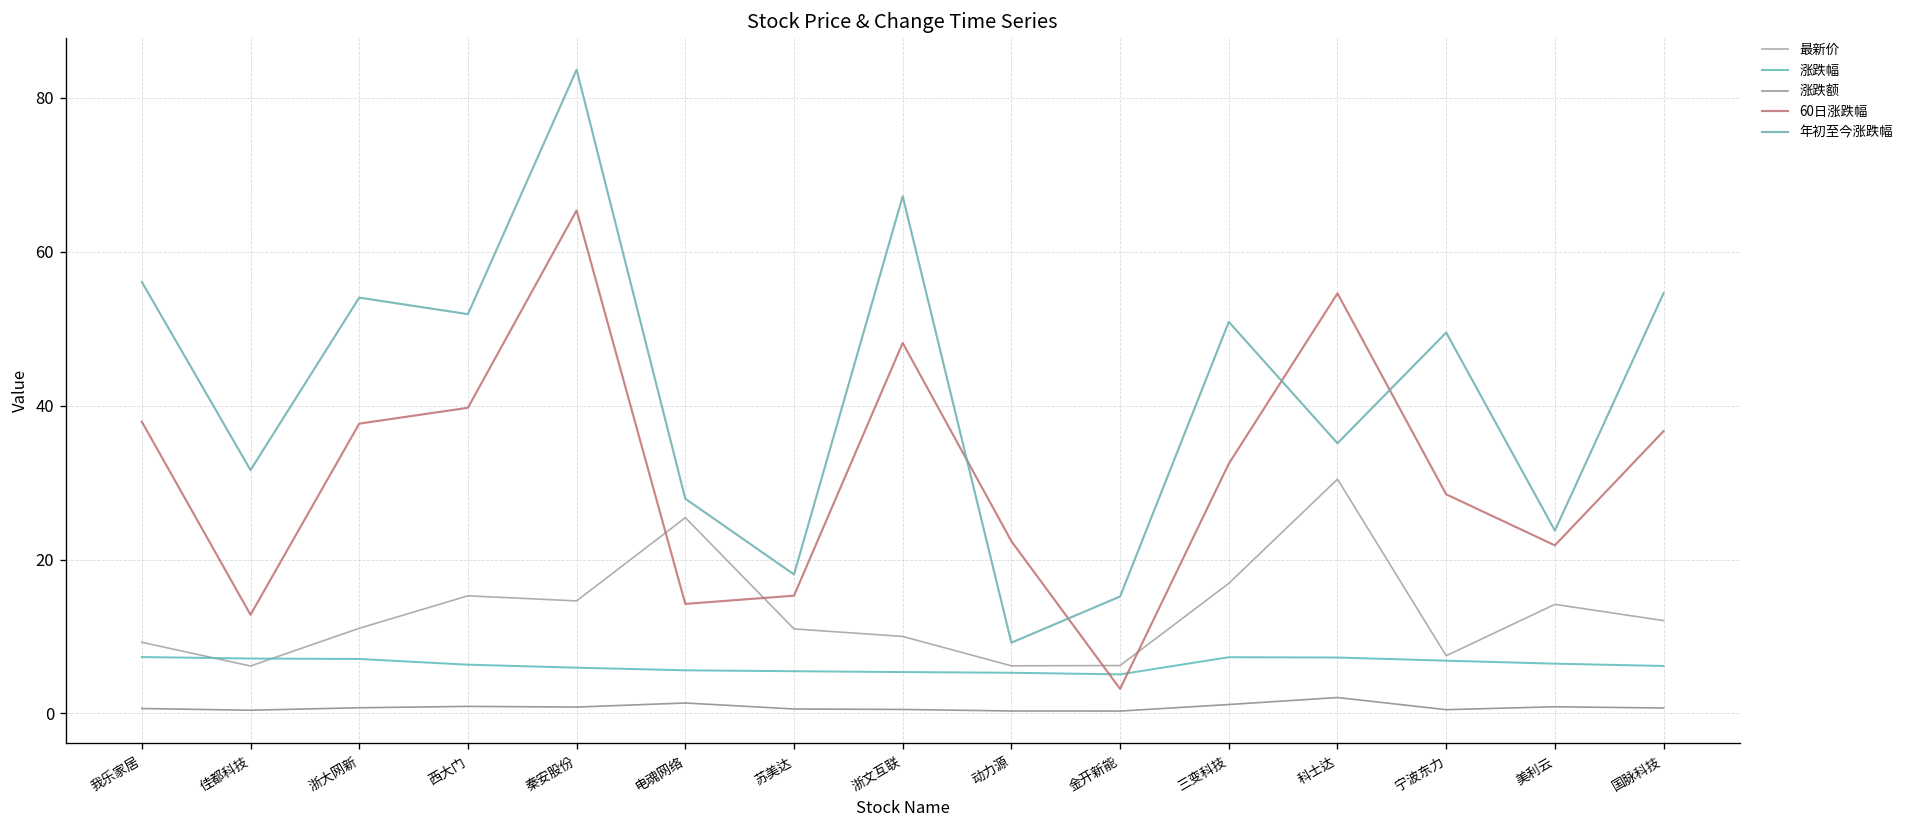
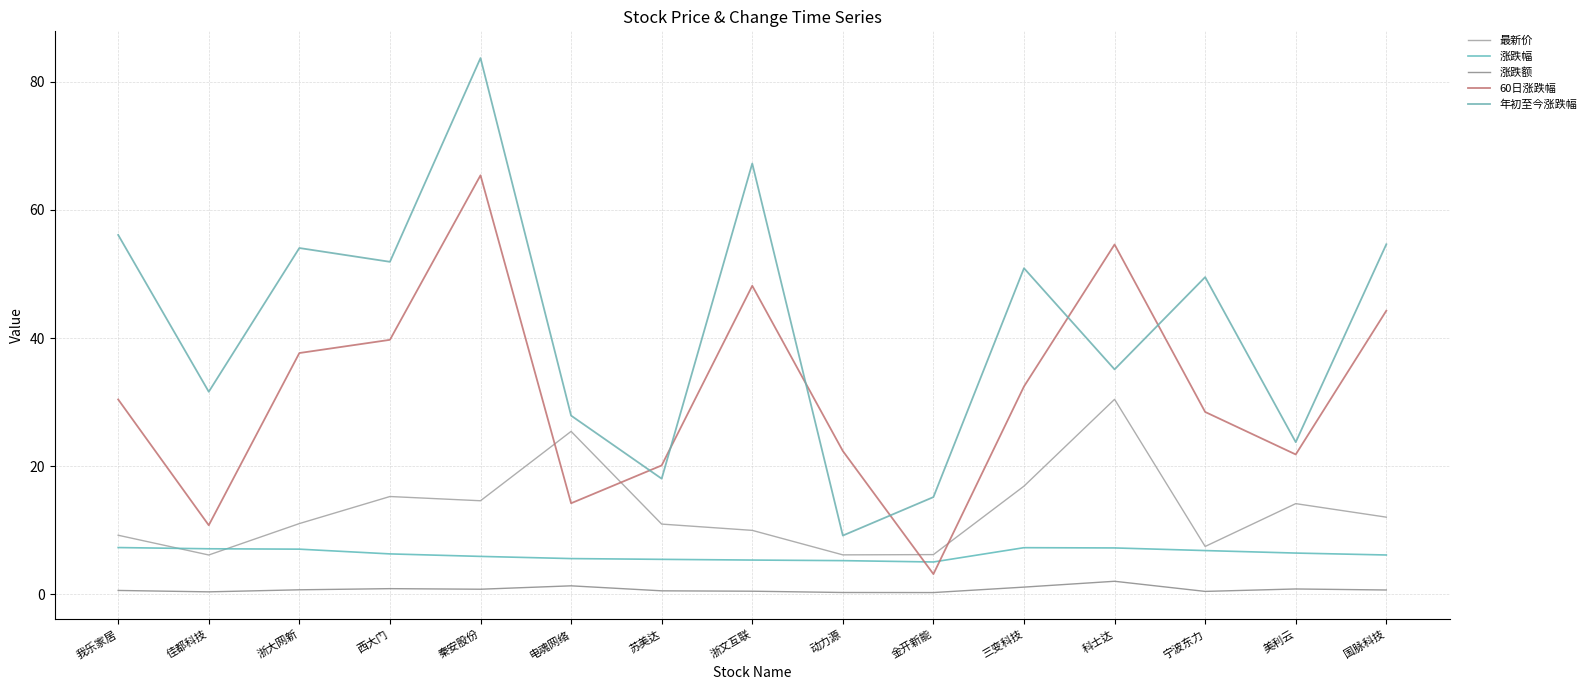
  {
    "60日涨跌幅": {
-     "我乐家居": 38,
-     "佳都科技": 13,
+     "我乐家居": 30,
+     "佳都科技": 11,
      "浙大网新": 38,
      "西大门": 40,
      "秦安股份": 65,
      "电魂网络": 14,
-     "苏美达": 15,
+     "苏美达": 20,
      "浙文互联": 48,
      "动力源": 22,
      "金开新能": 3,
      "三变科技": 32,
      "科士达": 55,
      "宁波东力": 28,
      "美利云": 22,
-     "国脉科技": 37
+     "国脉科技": 44
    }
  }
